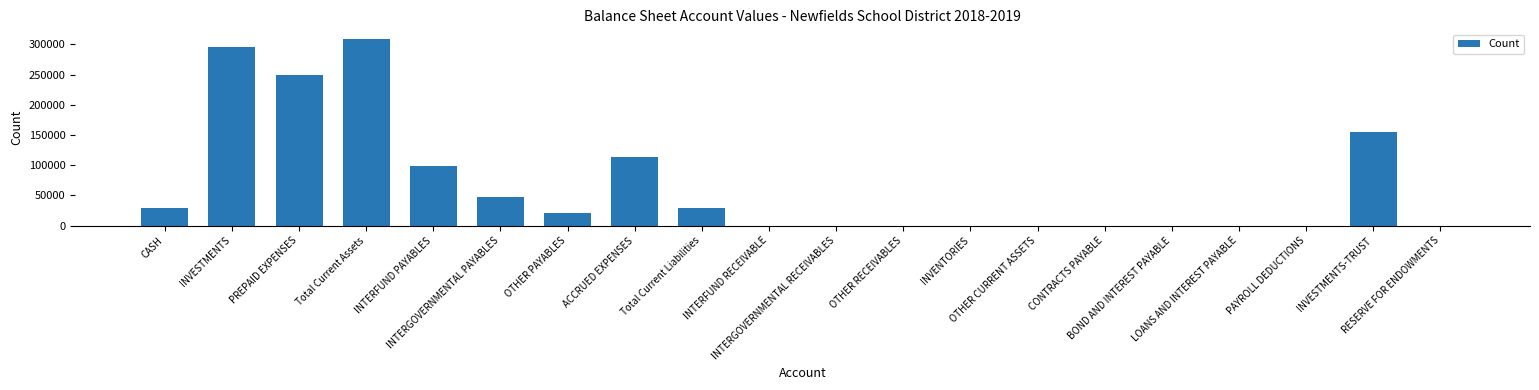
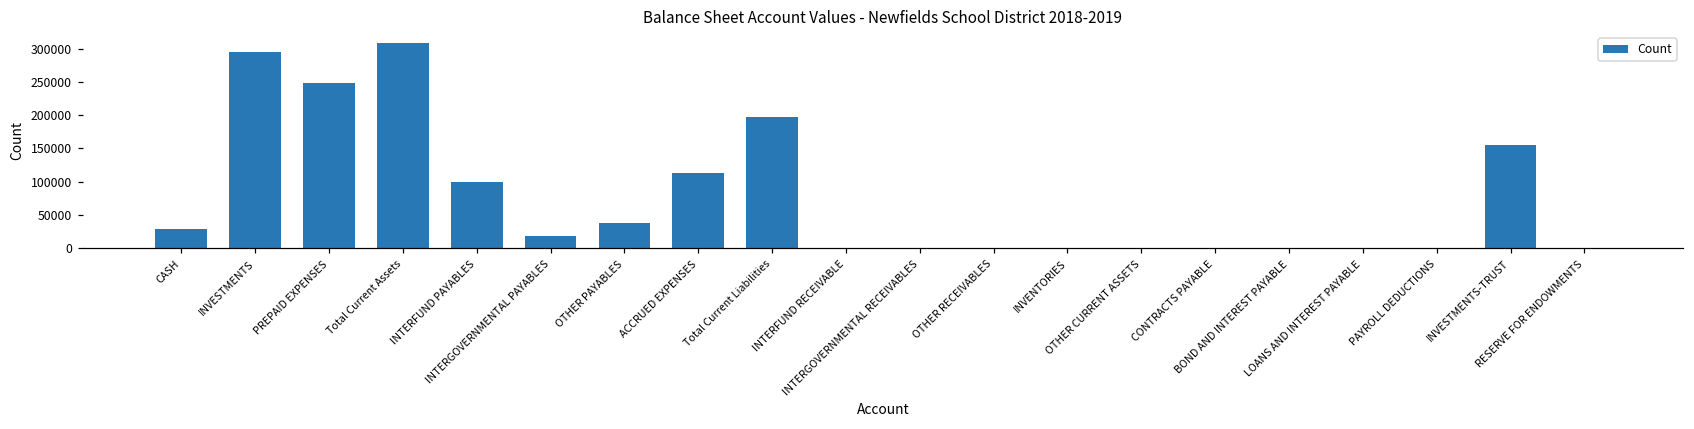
  {
    "CASH": 30000,
    "INVESTMENTS": 290000,
    "PREPAID EXPENSES": 250000,
    "Total Current Assets": 310000,
    "INTERFUND PAYABLES": 100000,
-   "INTERGOVERNMENTAL PAYABLES": 50000,
-   "OTHER PAYABLES": 20000,
+   "INTERGOVERNMENTAL PAYABLES": 20000,
+   "OTHER PAYABLES": 40000,
    "ACCRUED EXPENSES": 110000,
-   "Total Current Liabilities": 30000,
+   "Total Current Liabilities": 200000,
    "INTERFUND RECEIVABLE": 0,
    "INTERGOVERNMENTAL RECEIVABLES": 0,
    "OTHER RECEIVABLES": 0,
    "INVENTORIES": 0,
    "OTHER CURRENT ASSETS": 0,
    "CONTRACTS PAYABLE": 0,
    "BOND AND INTEREST PAYABLE": 0,
    "LOANS AND INTEREST PAYABLE": 0,
    "PAYROLL DEDUCTIONS": 0,
    "INVESTMENTS-TRUST": 160000,
    "RESERVE FOR ENDOWMENTS": 0
  }
